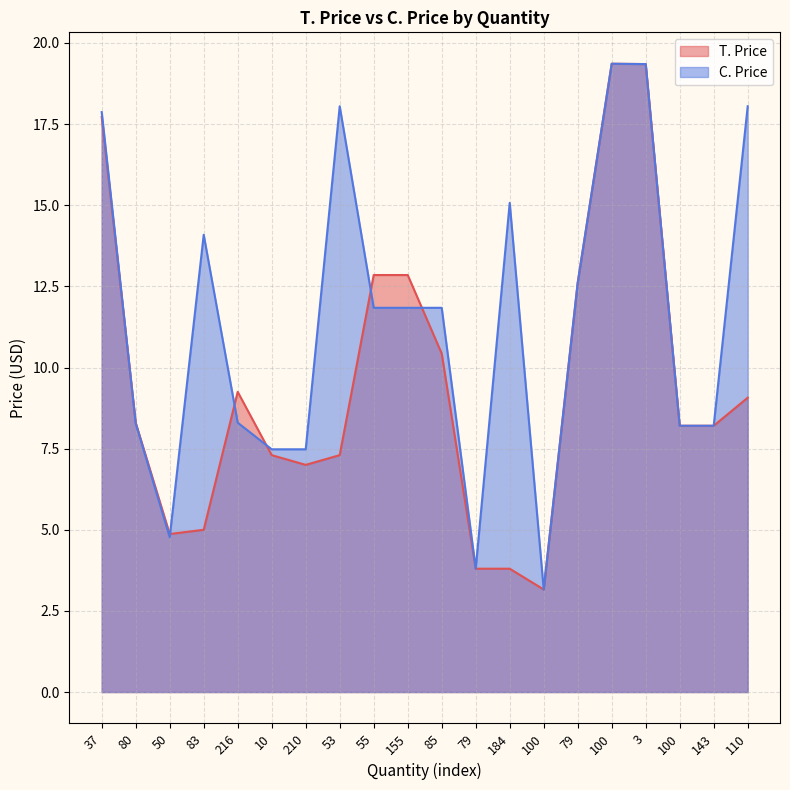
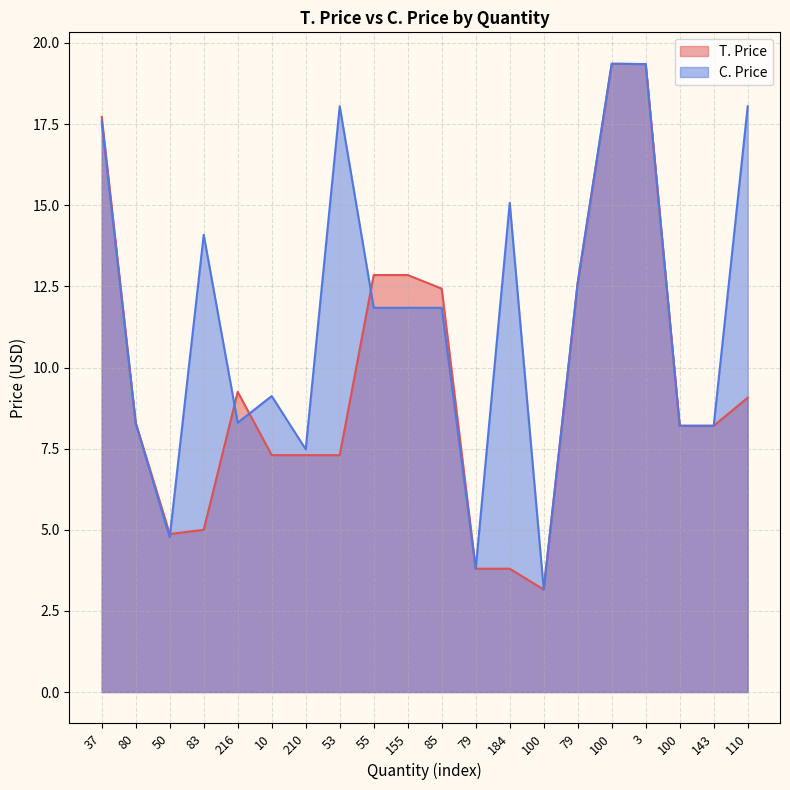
  {
    "T. Price": {
      "37": 17.7,
      "50": 4.9,
      "83": 5.0,
      "216": 9.3,
      "10": 7.3,
-     "210": 7.0,
+     "210": 7.3,
      "53": 7.3,
      "55": 12.9,
      "155": 12.9,
-     "85": 10.4,
+     "85": 12.4,
      "184": 3.8,
      "110": 9.1
    },
    "C. Price": {
-     "37": 17.9,
+     "37": 17.6,
      "50": 4.8,
      "83": 14.1,
      "216": 8.3,
-     "10": 7.5,
+     "10": 9.1,
      "210": 7.5,
      "53": 18.1,
      "55": 11.8,
      "155": 11.8,
      "85": 11.8,
      "184": 15.1,
      "110": 18.1
    }
  }
